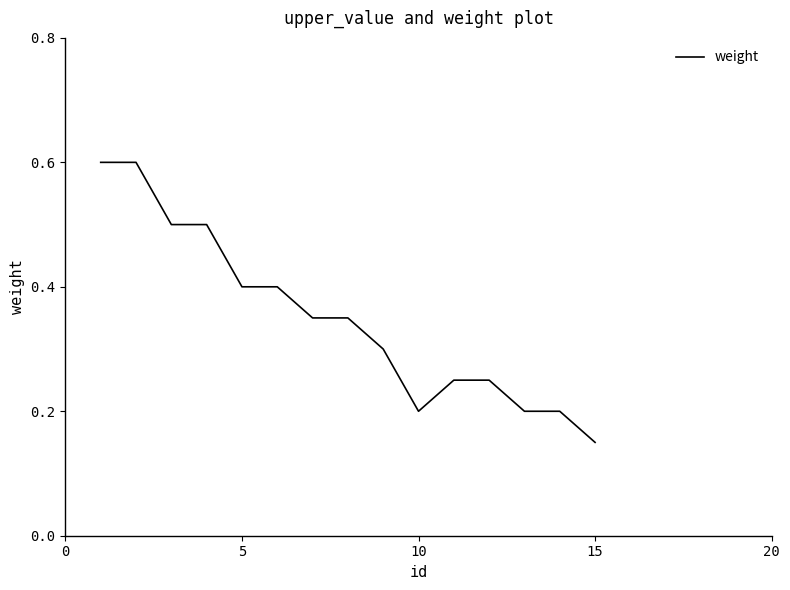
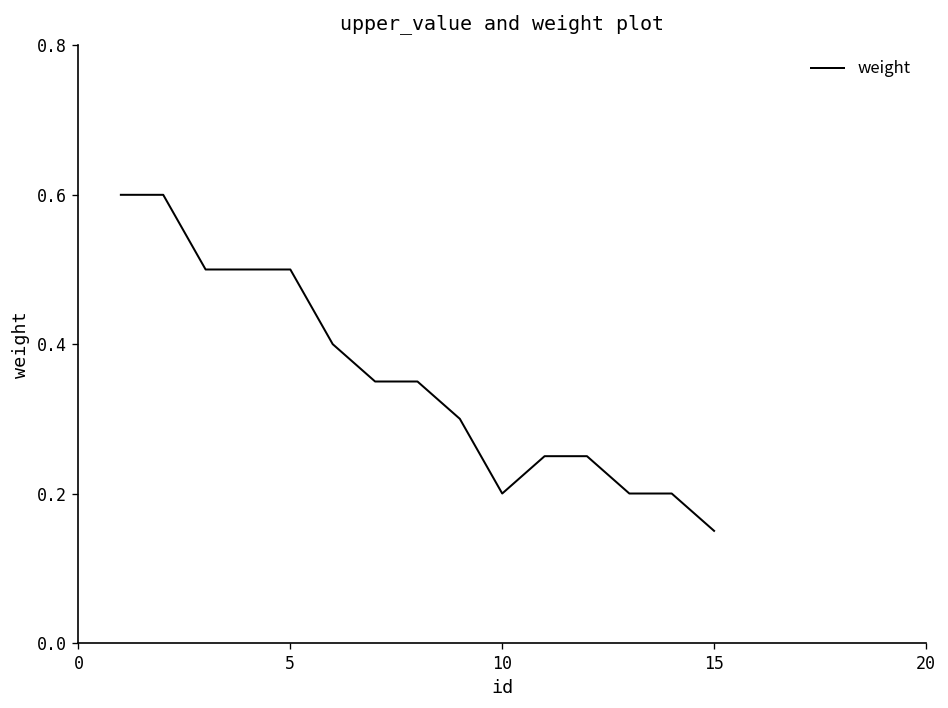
  {
-   "5": 0.4,
+   "5": 0.5,
    "10": 0.2,
    "15": 0.15
  }
